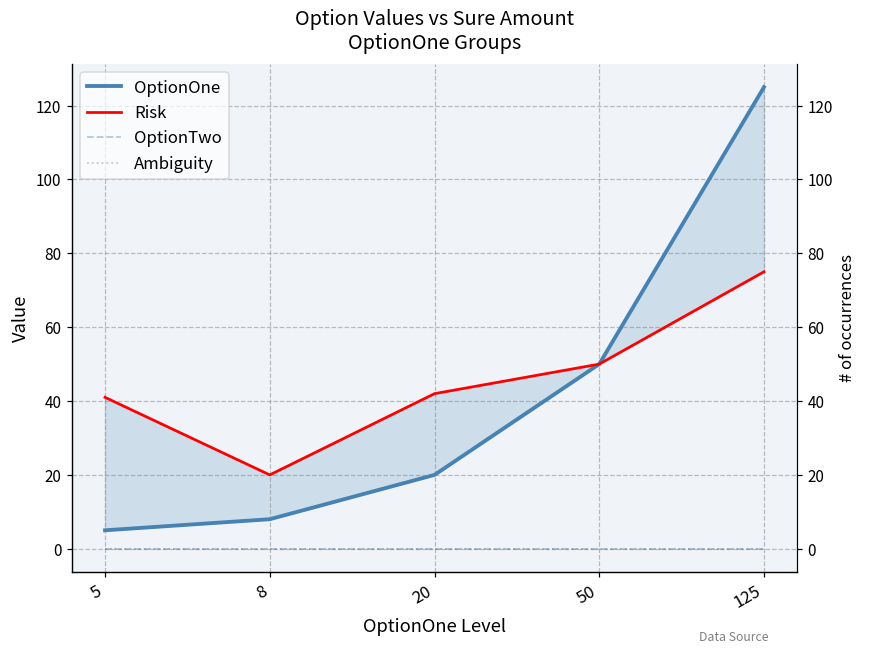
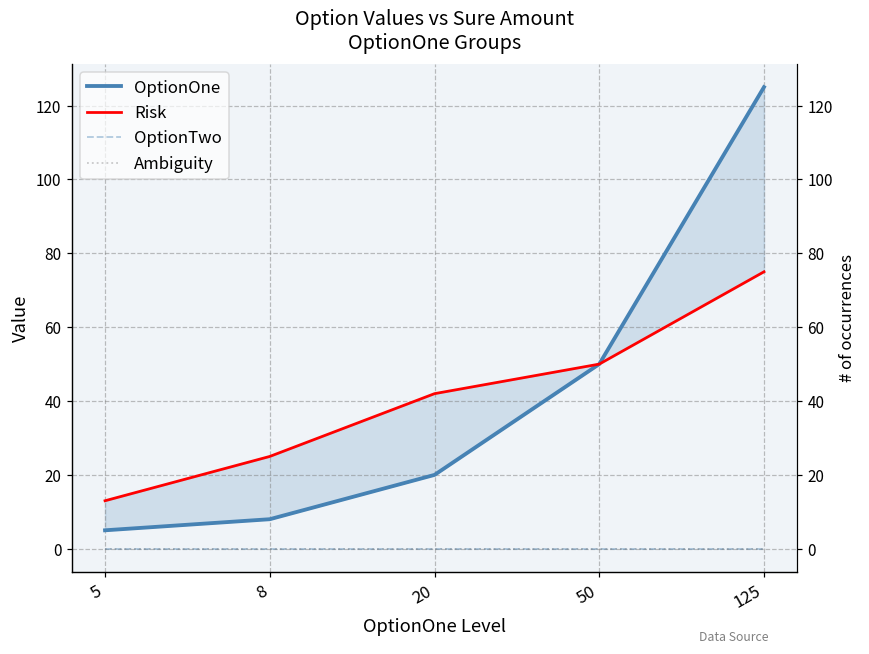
  {
    "Risk": {
-     "5": 41,
-     "8": 20,
+     "5": 13,
+     "8": 25,
      "125": 75
    },
    "Ambiguity": {
      "5": 0,
      "8": 0,
      "20": 0,
      "50": 0,
      "125": 0
    }
  }
